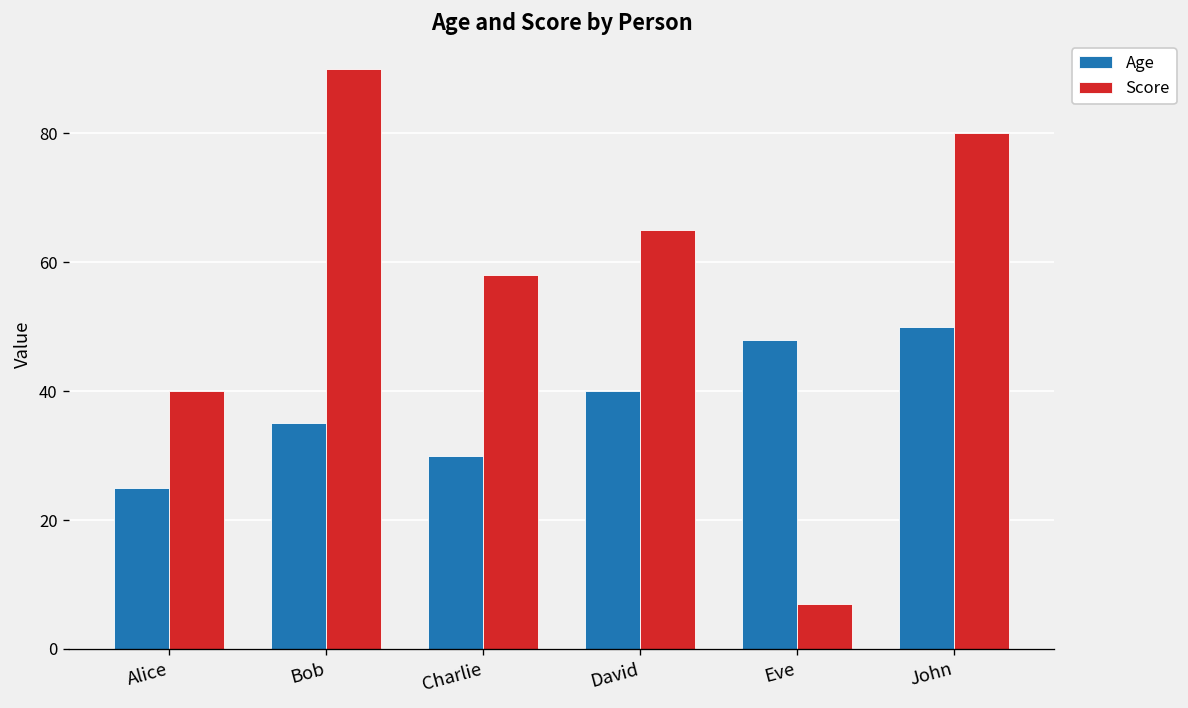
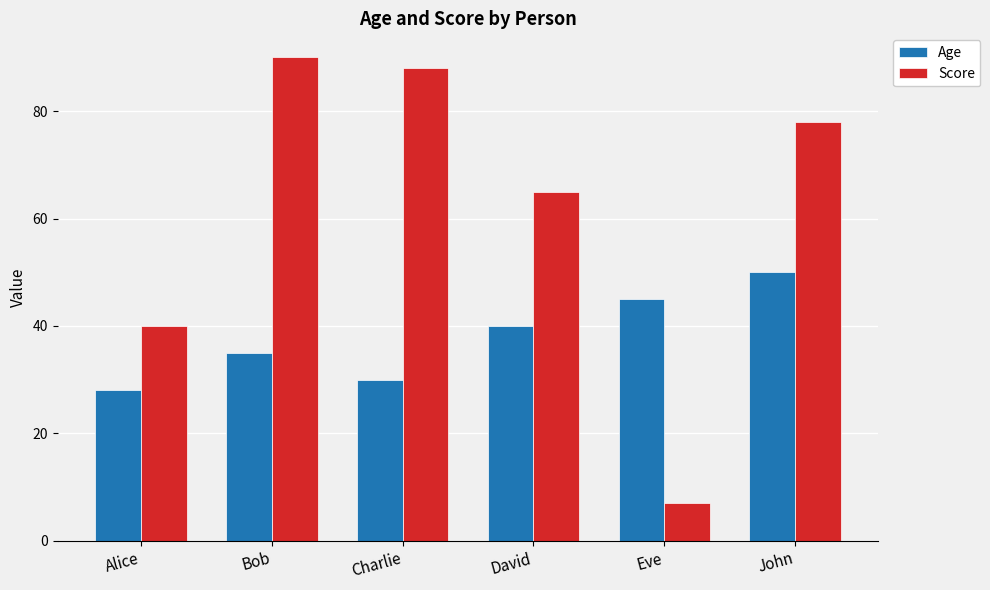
  {
    "Age": {
-     "Alice": 25,
+     "Alice": 28,
      "Bob": 35,
      "Charlie": 30,
      "David": 40,
-     "Eve": 48,
+     "Eve": 45,
      "John": 50
    },
    "Score": {
      "Alice": 40,
      "Bob": 90,
-     "Charlie": 58,
+     "Charlie": 88,
      "David": 65,
      "Eve": 7,
-     "John": 80
+     "John": 78
    }
  }
